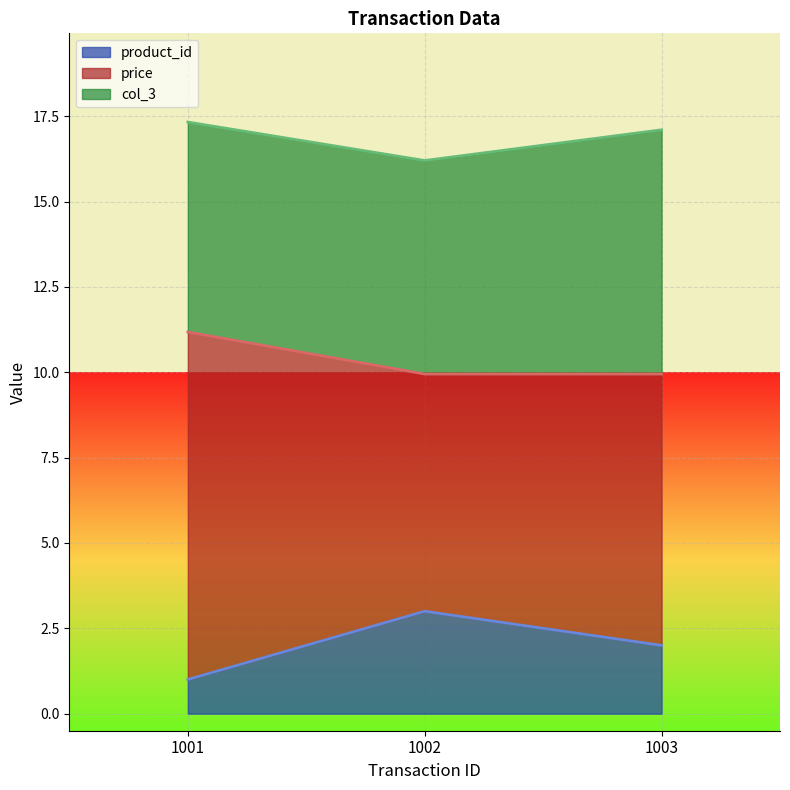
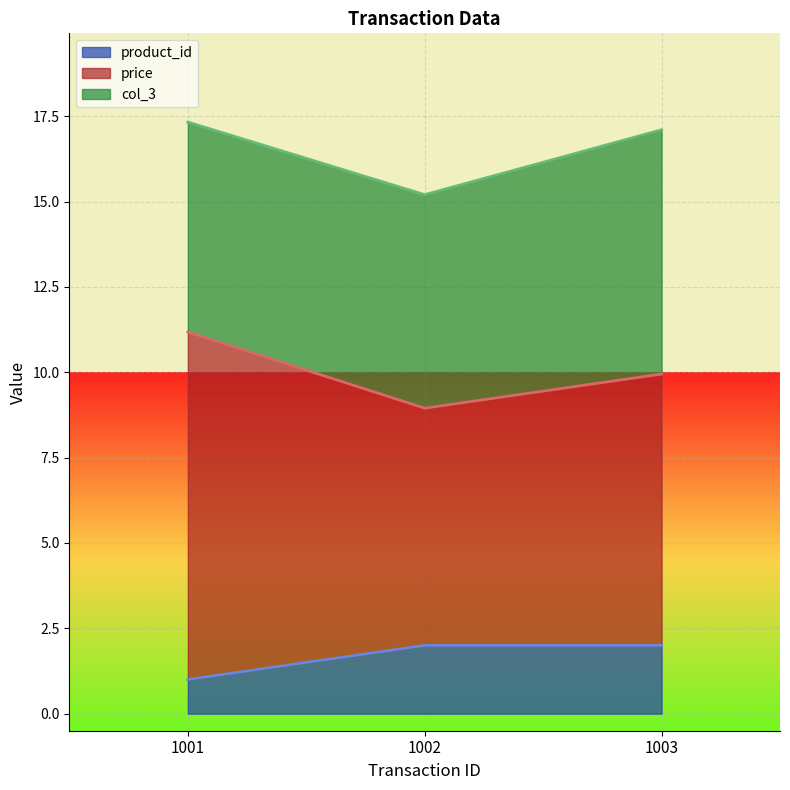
  {
    "product_id": {
      "1001": 1,
-     "1002": 3,
+     "1002": 2,
      "1003": 2
    },
    "price": {
      "1001": 10.2,
      "1002": 7,
      "1003": 8
    },
    "col_3": {
      "1001": 6.2,
      "1002": 6.3,
      "1003": 7.2
    }
  }
